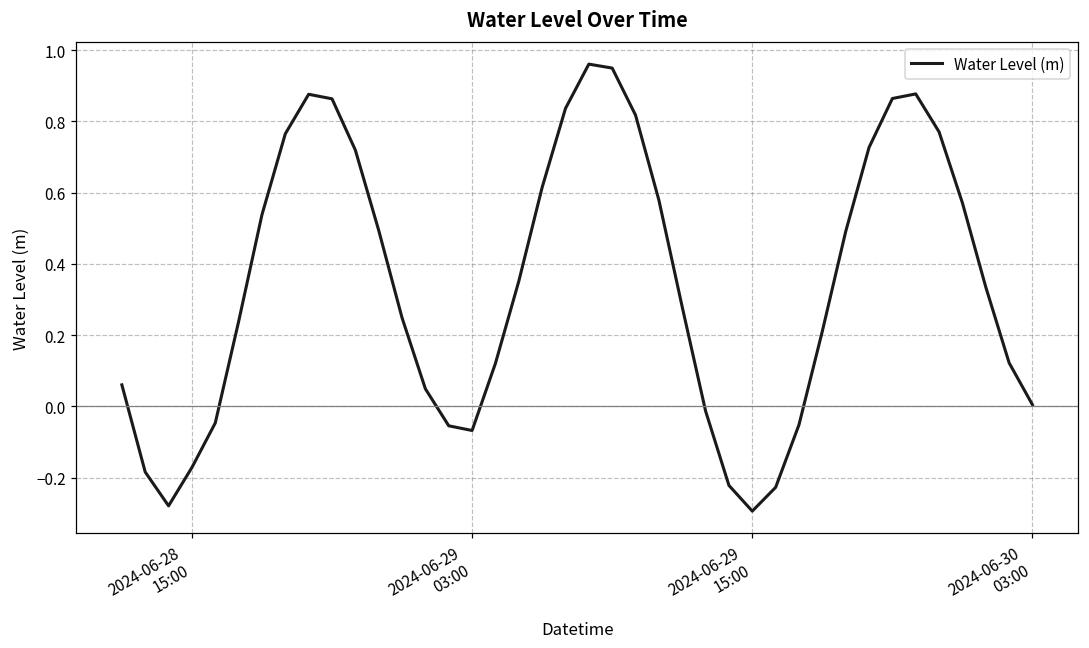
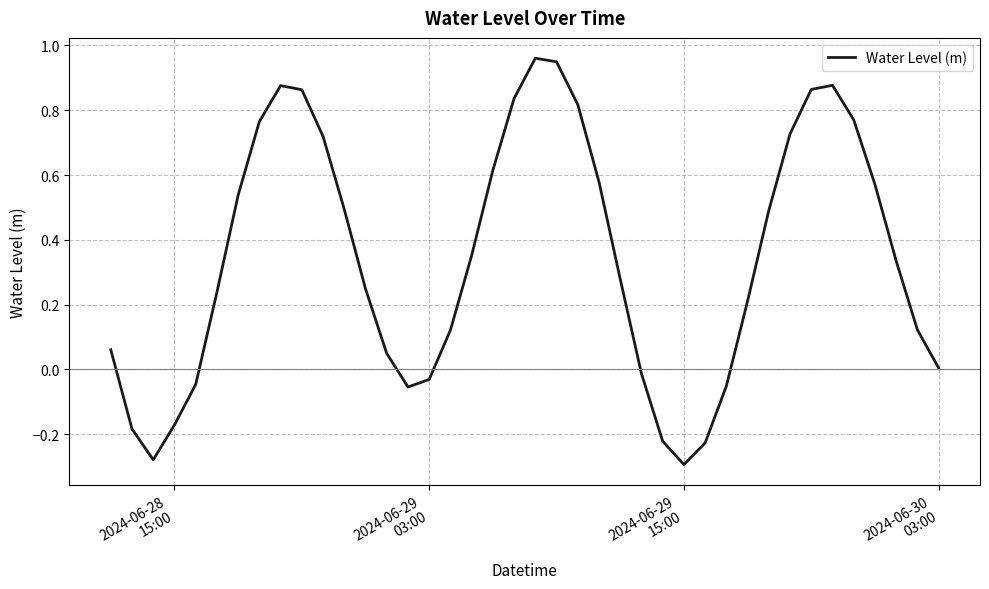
  {
    "2024-06-28 15:00": -0.17,
-   "2024-06-29 03:00": -0.07,
+   "2024-06-29 03:00": -0.03,
    "2024-06-29 15:00": -0.29,
    "2024-06-30 03:00": 0.00
  }
